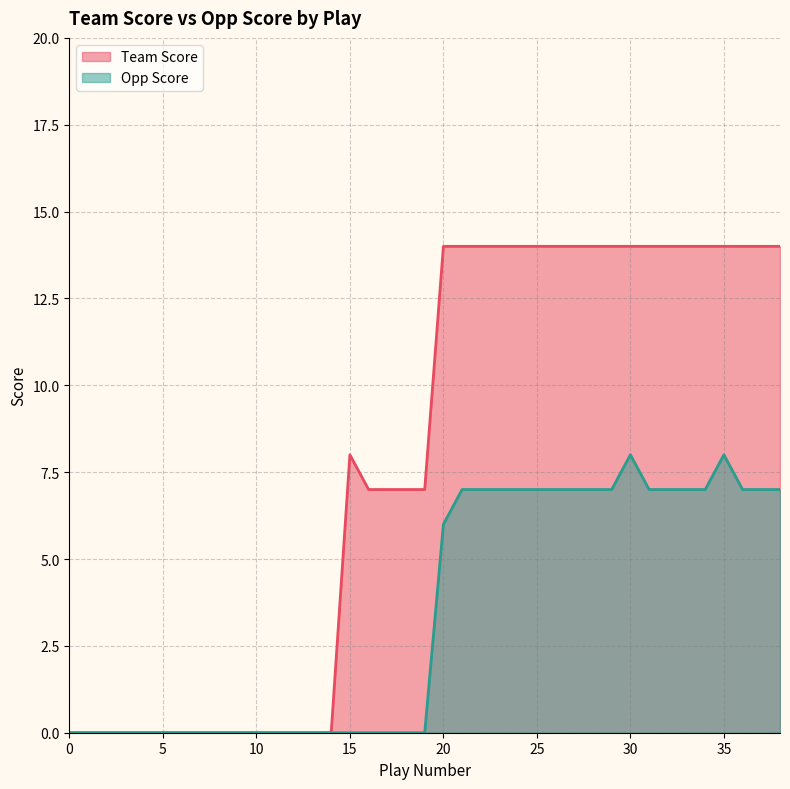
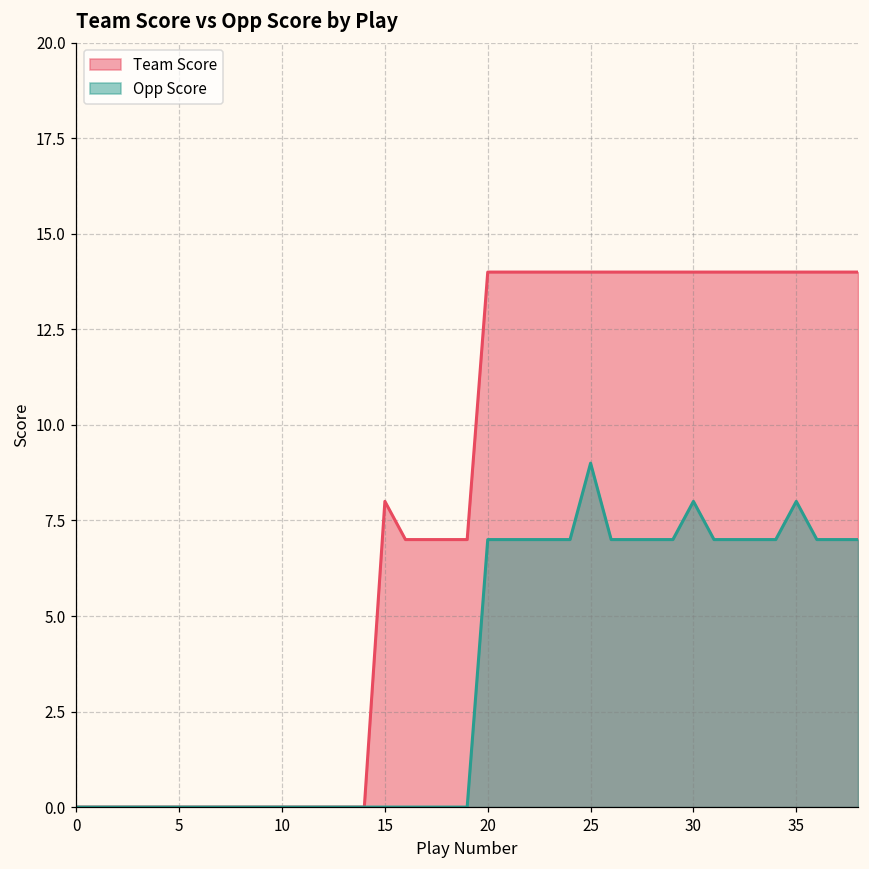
  {
    "Team Score": {
      "15": 8,
      "20": 14,
      "25": 14,
      "30": 14,
      "35": 14
    },
    "Opp Score": {
      "15": 0,
-     "20": 6,
-     "25": 7,
+     "20": 7,
+     "25": 9,
      "30": 8,
      "35": 8
    }
  }
